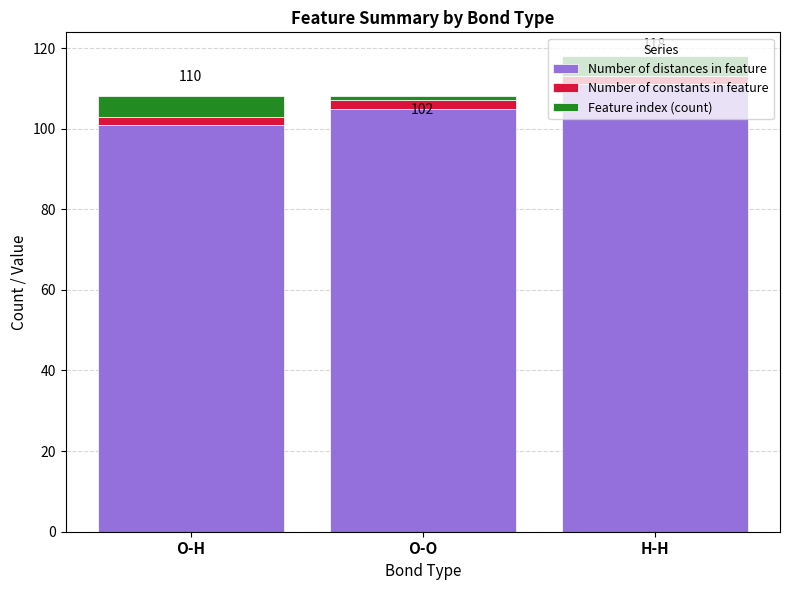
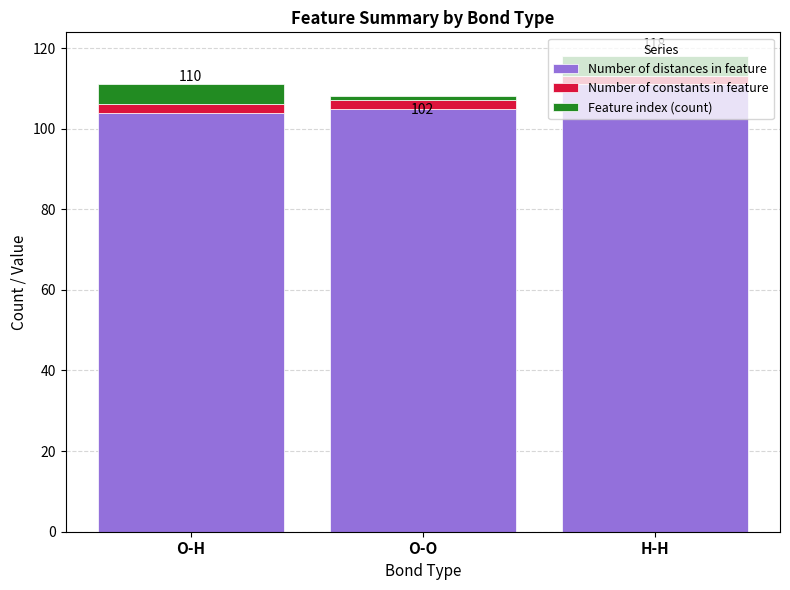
  {
    "Number of distances in feature": {
-     "O-H": 101
+     "O-H": 104
    },
    "Number of constants in feature": {
      "O-H": 2,
      "O-O": 2
    },
    "Feature index (count)": {
      "O-O": 1
    }
  }
